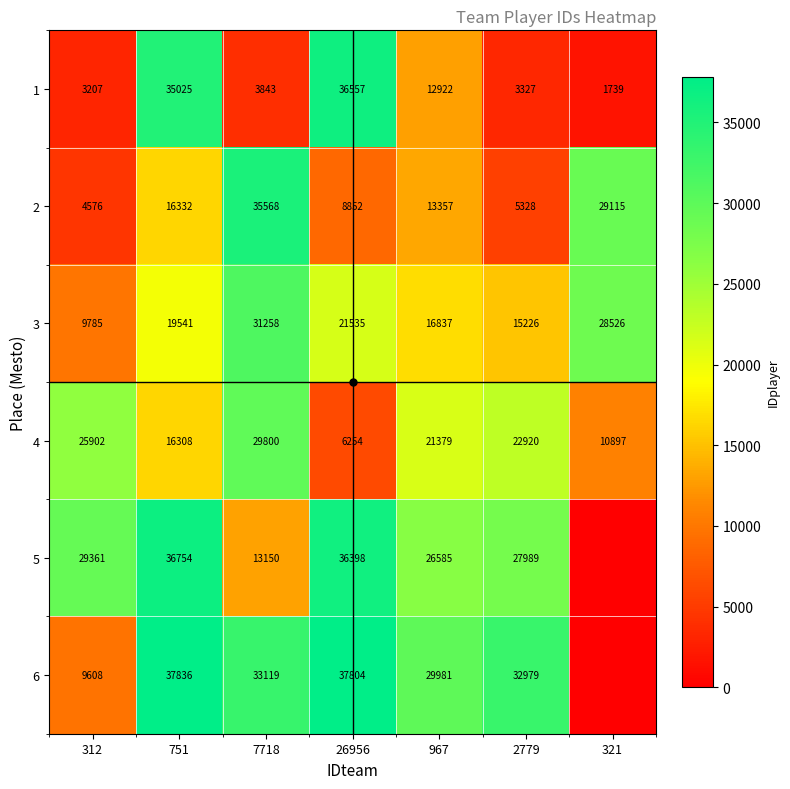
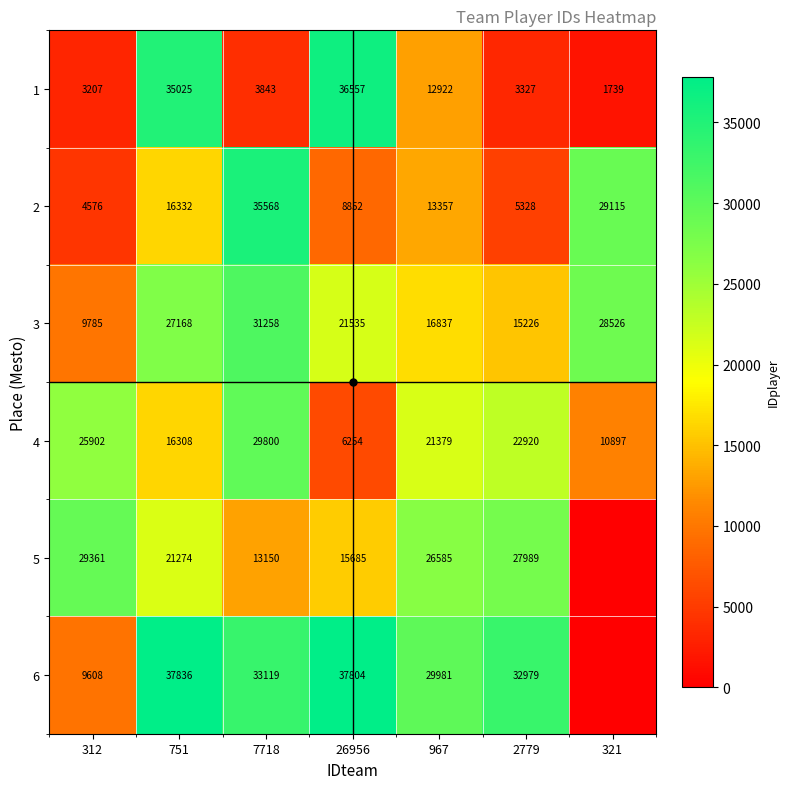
  {
    "1": {
      "312": 3207,
      "751": 35025,
      "7718": 3843,
      "26956": 36557,
      "967": 12922,
      "2779": 3327,
      "321": 1739
    },
    "2": {
      "312": 4576,
      "751": 16332,
      "7718": 35568,
      "26956": 8852,
      "967": 13357,
      "2779": 5328,
      "321": 29115
    },
    "3": {
      "312": 9785,
-     "751": 19541,
+     "751": 27168,
      "7718": 31258,
      "26956": 21535,
      "967": 16837,
      "2779": 15226,
      "321": 28526
    },
    "4": {
      "312": 25902,
      "751": 16308,
      "7718": 29800,
      "26956": 6254,
      "967": 21379,
      "2779": 22920,
      "321": 10897
    },
    "5": {
      "312": 29361,
-     "751": 36754,
+     "751": 21274,
      "7718": 13150,
-     "26956": 36398,
+     "26956": 15685,
      "967": 26585,
      "2779": 27989
    },
    "6": {
      "312": 9608,
      "751": 37836,
      "7718": 33119,
      "26956": 37804,
      "967": 29981,
      "2779": 32979
    }
  }
